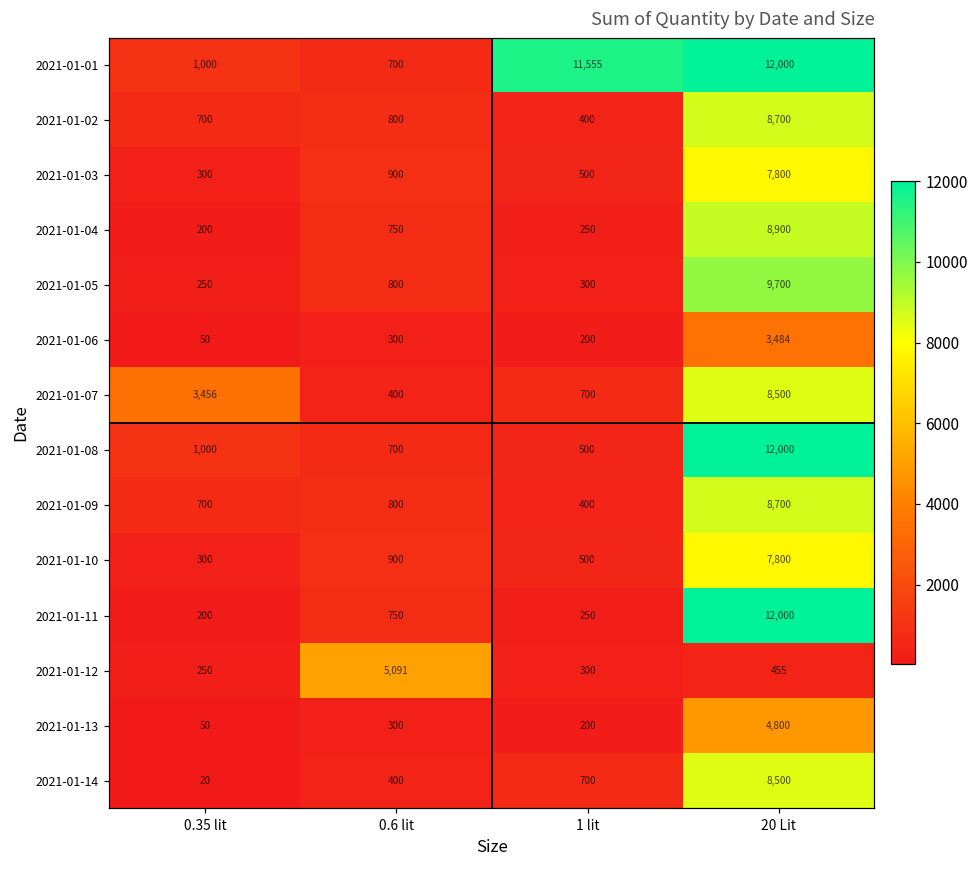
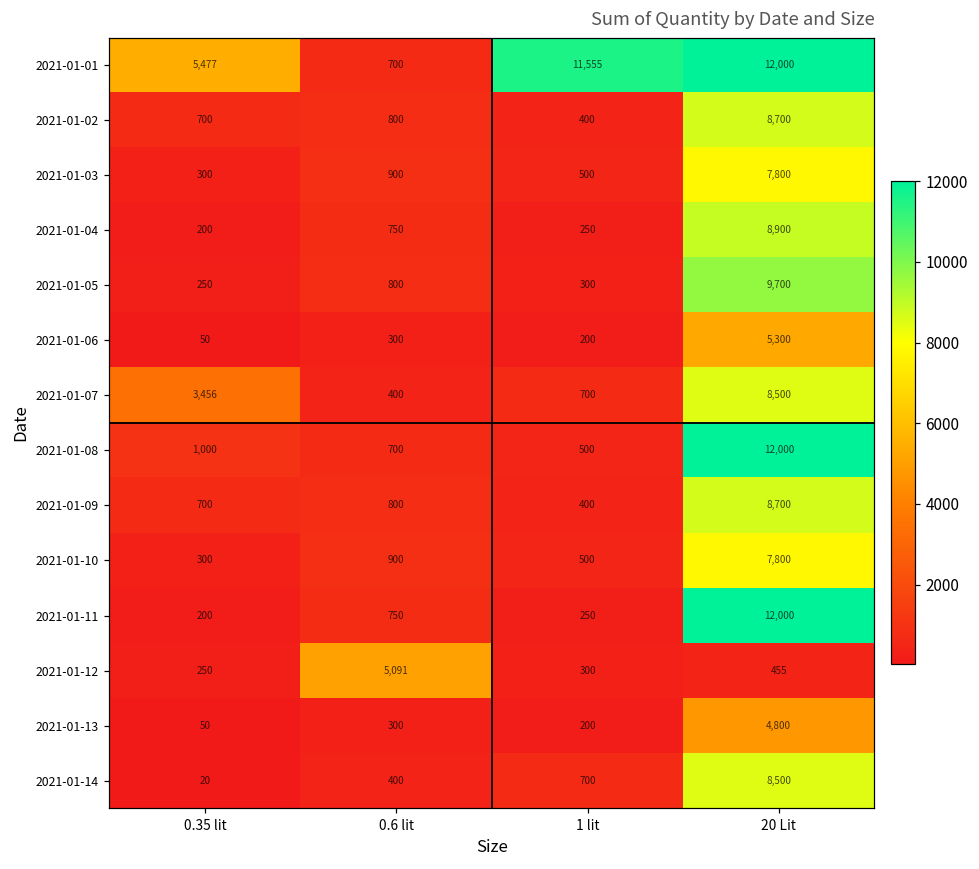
  {
    "2021-01-01": {
-     "0.35 lit": "1,000",
+     "0.35 lit": "5,477",
      "0.6 lit": "700",
      "1 lit": "11,555",
      "20 Lit": "12,000"
    },
    "2021-01-02": {
      "0.35 lit": "700",
      "0.6 lit": "800",
      "1 lit": "400",
      "20 Lit": "8,700"
    },
    "2021-01-03": {
      "0.35 lit": "300",
      "0.6 lit": "900",
      "1 lit": "500",
      "20 Lit": "7,800"
    },
    "2021-01-04": {
      "0.35 lit": "200",
      "0.6 lit": "750",
      "1 lit": "250",
      "20 Lit": "8,900"
    },
    "2021-01-05": {
      "0.35 lit": "250",
      "0.6 lit": "800",
      "1 lit": "300",
      "20 Lit": "9,700"
    },
    "2021-01-06": {
      "0.35 lit": "50",
      "0.6 lit": "300",
      "1 lit": "200",
-     "20 Lit": "3,484"
+     "20 Lit": "5,300"
    },
    "2021-01-07": {
      "0.35 lit": "3,456",
      "0.6 lit": "400",
      "1 lit": "700",
      "20 Lit": "8,500"
    },
    "2021-01-08": {
      "0.35 lit": "1,000",
      "0.6 lit": "700",
      "1 lit": "500",
      "20 Lit": "12,000"
    },
    "2021-01-09": {
      "0.35 lit": "700",
      "0.6 lit": "800",
      "1 lit": "400",
      "20 Lit": "8,700"
    },
    "2021-01-10": {
      "0.35 lit": "300",
      "0.6 lit": "900",
      "1 lit": "500",
      "20 Lit": "7,800"
    },
    "2021-01-11": {
      "0.35 lit": "200",
      "0.6 lit": "750",
      "1 lit": "250",
      "20 Lit": "12,000"
    },
    "2021-01-12": {
      "0.35 lit": "250",
      "0.6 lit": "5,091",
      "1 lit": "300",
      "20 Lit": "455"
    },
    "2021-01-13": {
      "0.35 lit": "50",
      "0.6 lit": "300",
      "1 lit": "200",
      "20 Lit": "4,800"
    },
    "2021-01-14": {
      "0.35 lit": "20",
      "0.6 lit": "400",
      "1 lit": "700",
      "20 Lit": "8,500"
    }
  }
